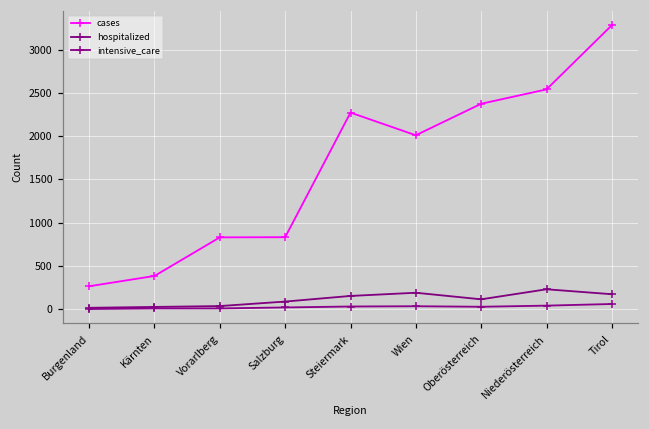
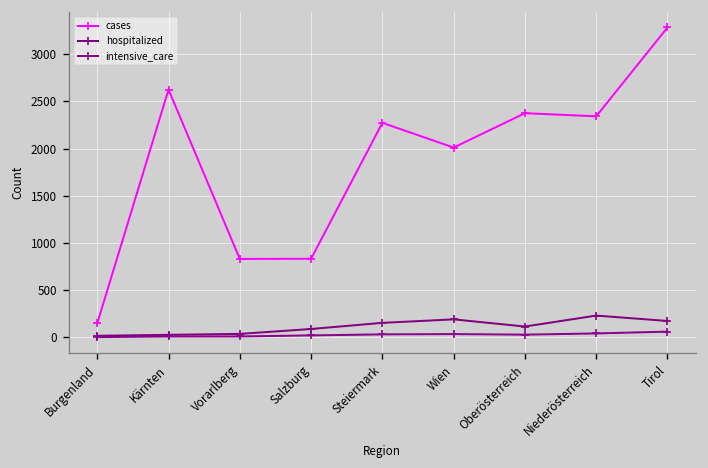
  {
    "cases": {
-     "Burgenland": 300,
-     "Kärnten": 400,
+     "Burgenland": 100,
+     "Kärnten": 2600,
      "Vorarlberg": 800,
      "Salzburg": 800,
      "Steiermark": 2300,
      "Wien": 2000,
      "Oberösterreich": 2400,
-     "Niederösterreich": 2500,
+     "Niederösterreich": 2300,
      "Tirol": 3300
    }
  }
